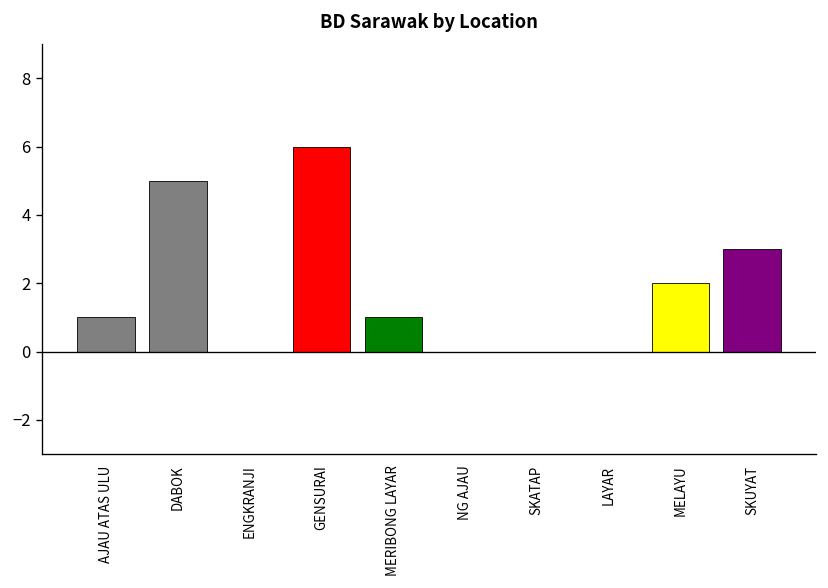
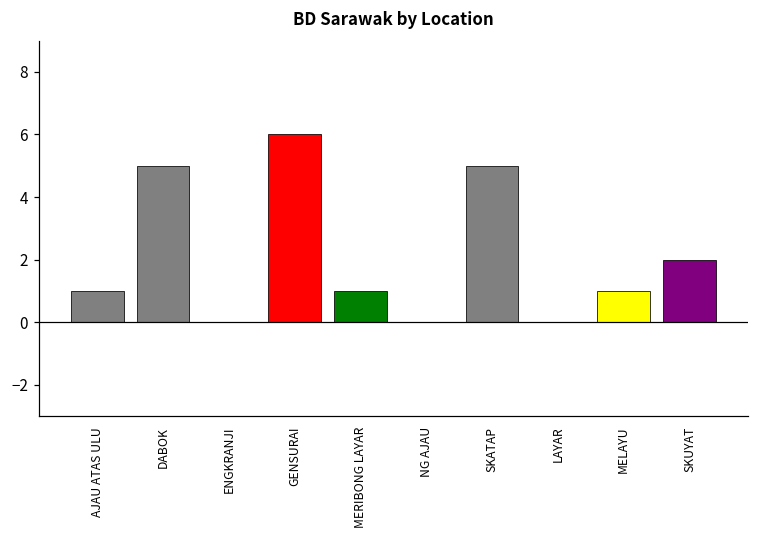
  {
    "AJAU ATAS ULU": 1,
    "DABOK": 5,
    "ENGKRANJI": 0,
    "GENSURAI": 6,
    "MERIBONG LAYAR": 1,
    "NG AJAU": 0,
-   "SKATAP": 0,
+   "SKATAP": 5,
    "LAYAR": 0,
-   "MELAYU": 2,
-   "SKUYAT": 3
+   "MELAYU": 1,
+   "SKUYAT": 2
  }
